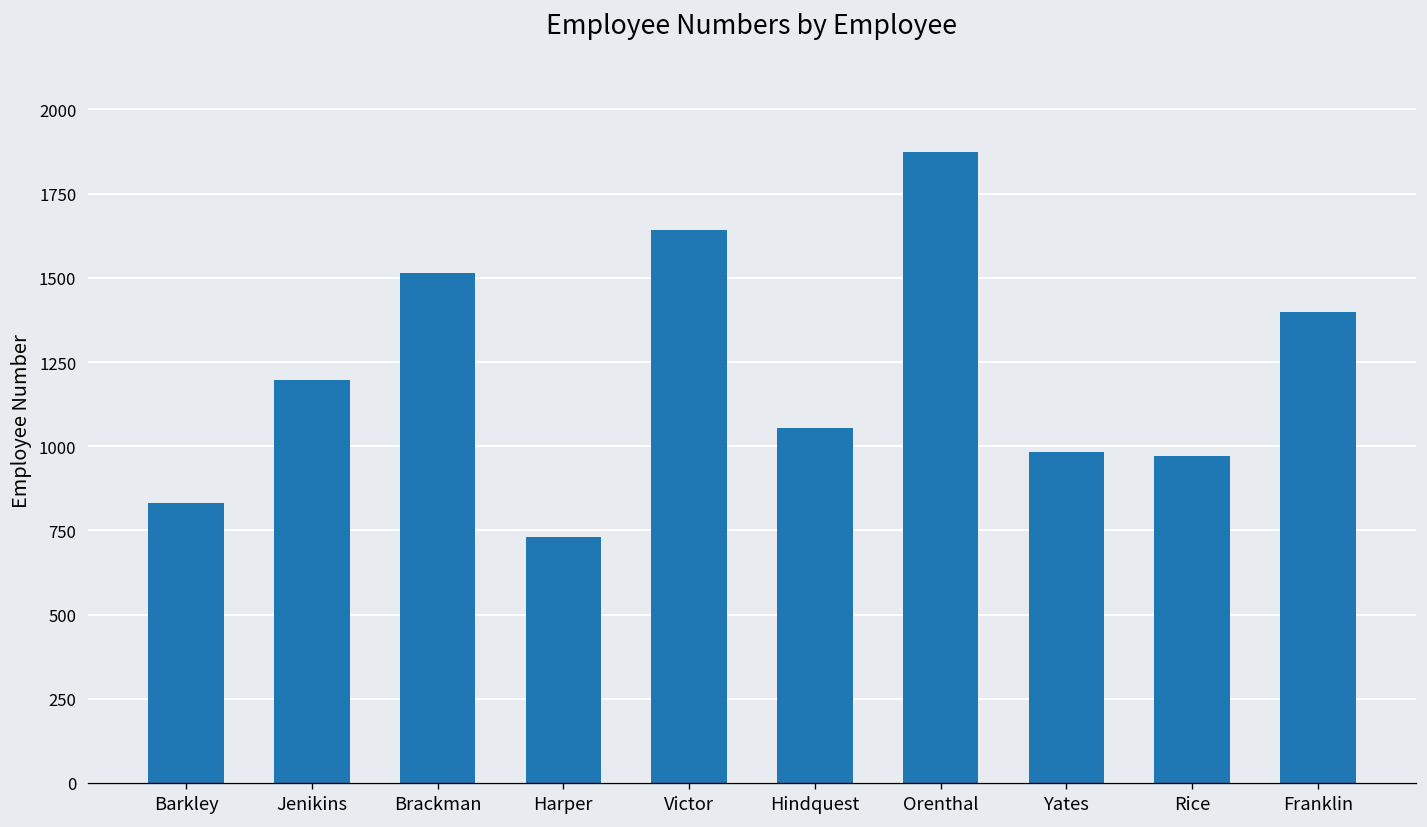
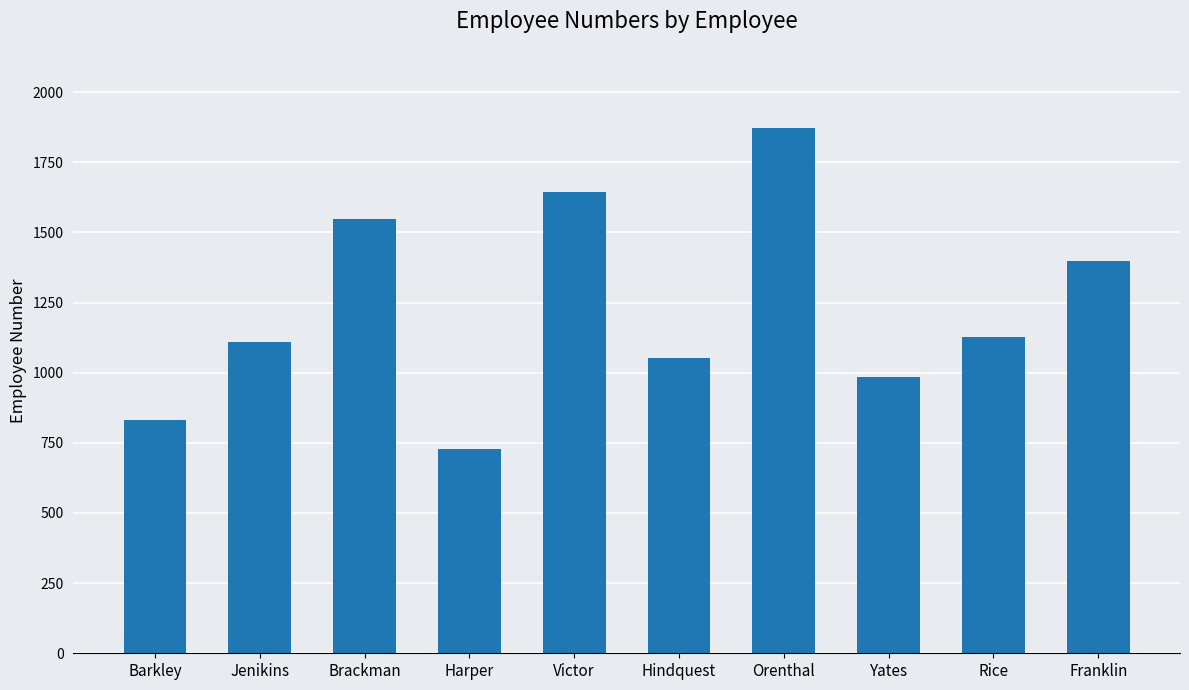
  {
    "Barkley": 830,
-   "Jenikins": 1200,
-   "Brackman": 1510,
+   "Jenikins": 1110,
+   "Brackman": 1550,
    "Harper": 730,
    "Victor": 1640,
    "Hindquest": 1050,
    "Orenthal": 1870,
    "Yates": 980,
-   "Rice": 970,
+   "Rice": 1130,
    "Franklin": 1400
  }
